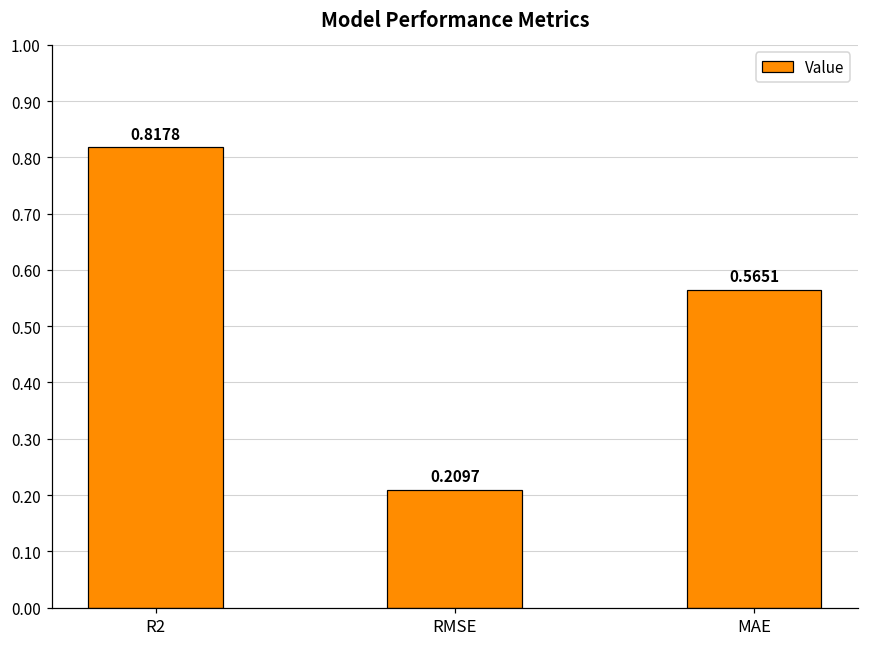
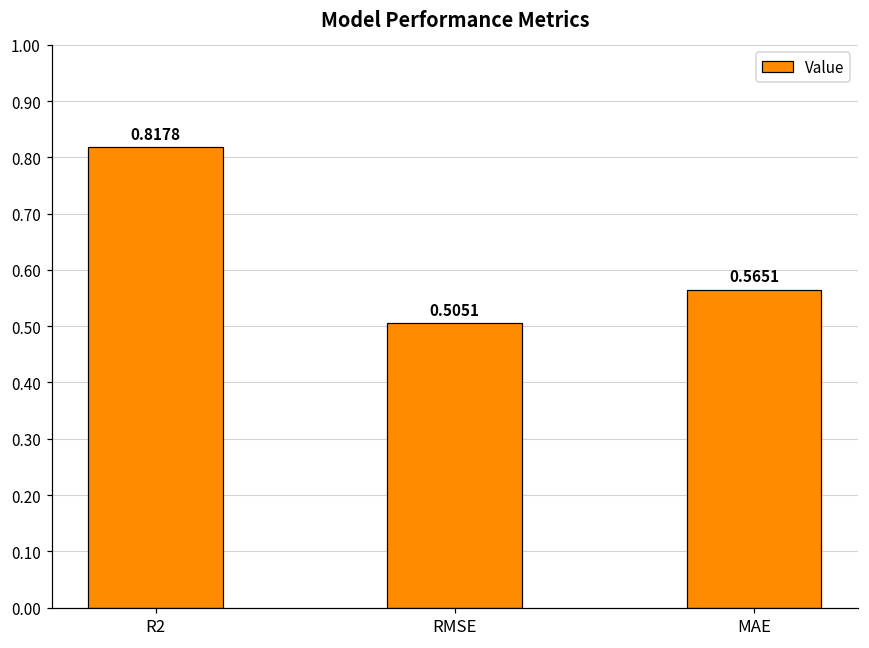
  {
    "R2": 0.8178,
-   "RMSE": 0.2097,
+   "RMSE": 0.5051,
    "MAE": 0.5651
  }
